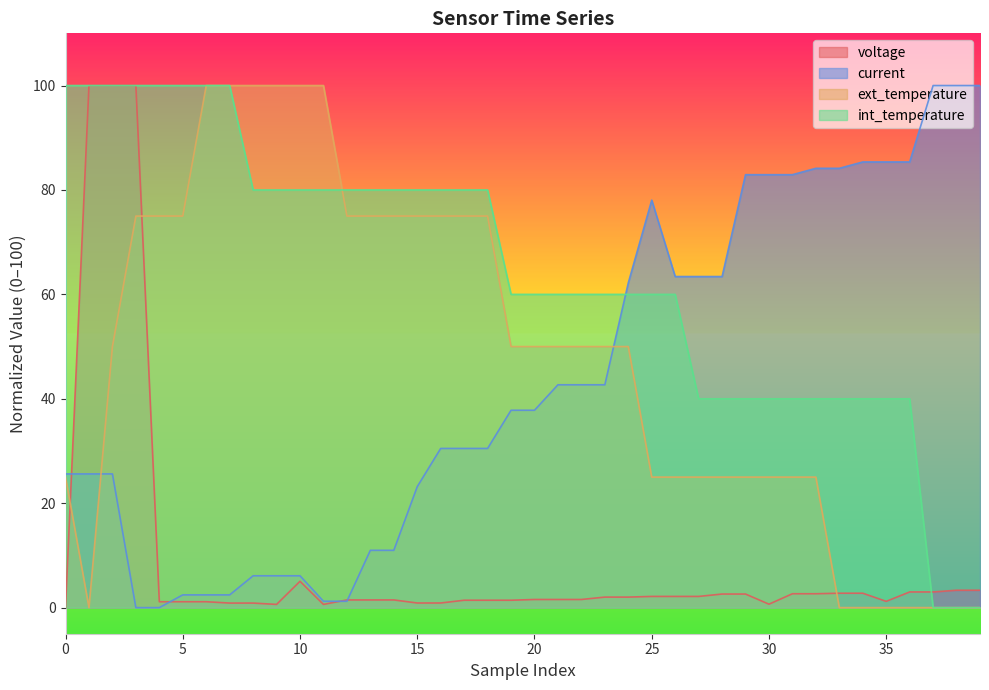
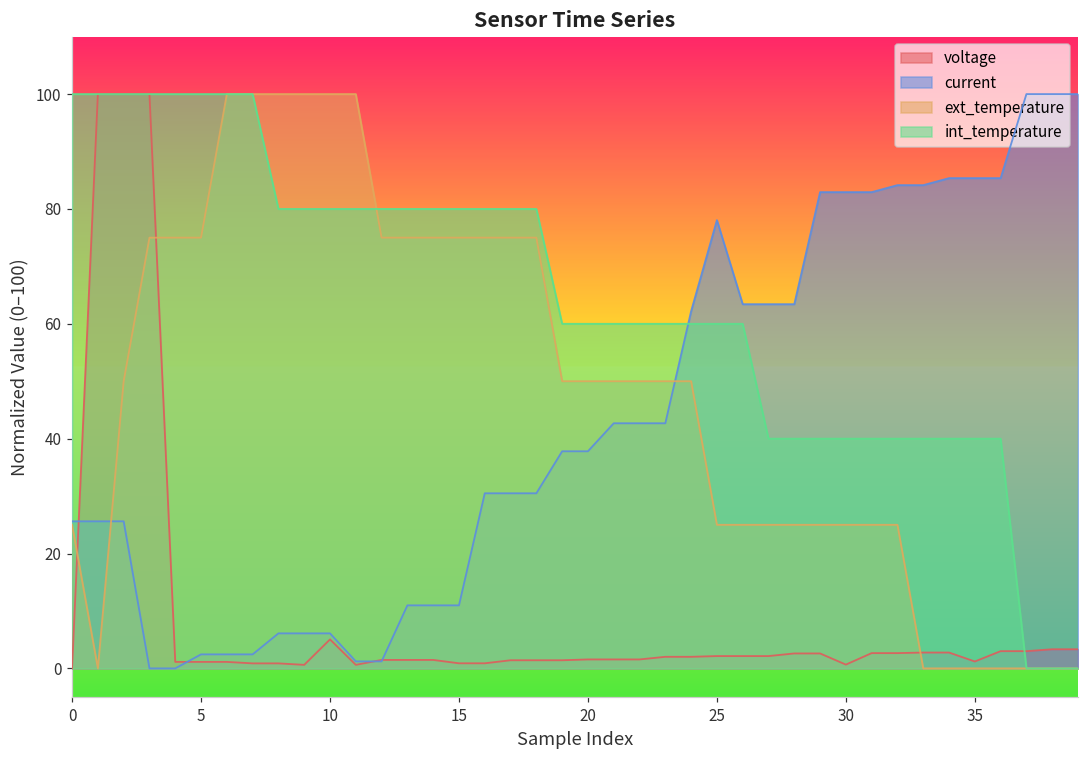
  {
    "voltage": {
      "0": 0,
      "5": 1,
      "10": 5,
      "15": 1,
      "20": 2,
      "25": 2,
      "30": 1,
      "35": 1
    },
    "current": {
      "0": 26,
      "5": 2,
      "10": 6,
-     "15": 23,
+     "15": 11,
      "20": 38,
      "25": 78,
      "30": 83,
      "35": 85
    },
    "ext_temperature": {
      "0": 25,
      "5": 75,
      "10": 100,
      "15": 75,
      "20": 50,
      "25": 25,
      "30": 25,
      "35": 0
    },
    "int_temperature": {
      "0": 100,
      "5": 100,
      "10": 80,
      "15": 80,
      "20": 60,
      "25": 60,
      "30": 40,
      "35": 40
    }
  }
